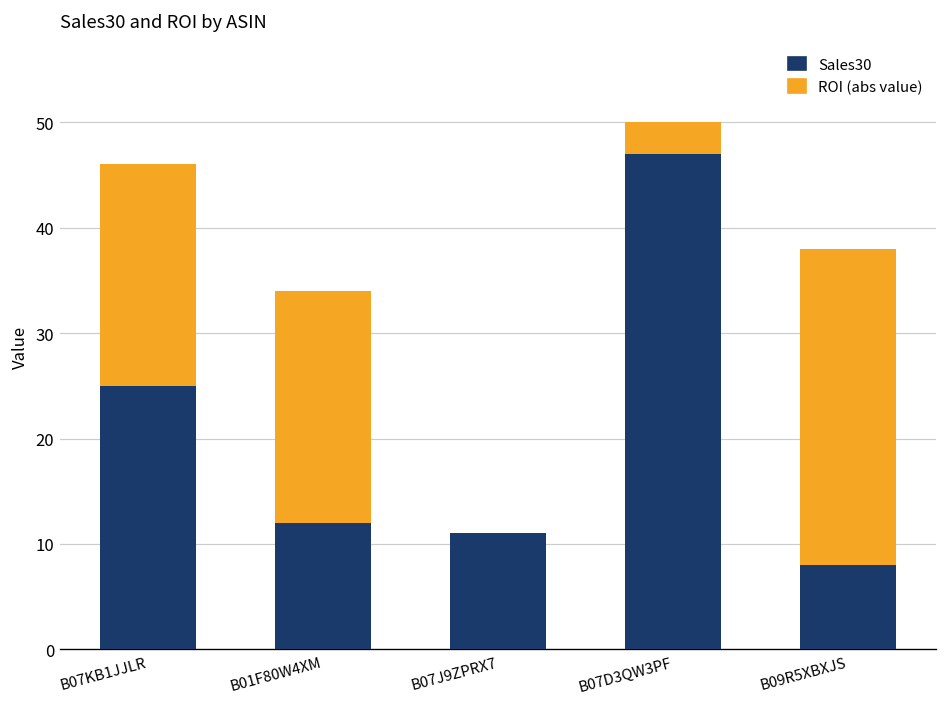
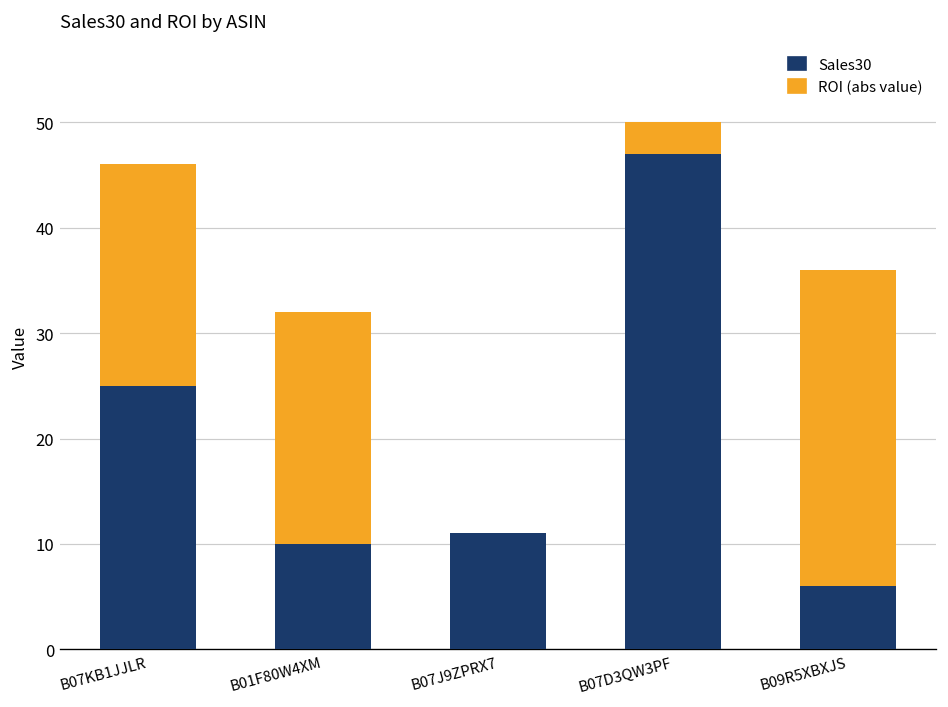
  {
    "Sales30": {
      "B07KB1JJLR": 25,
-     "B01F80W4XM": 12,
+     "B01F80W4XM": 10,
      "B07J9ZPRX7": 11,
      "B07D3QW3PF": 47,
-     "B09R5XBXJS": 8
+     "B09R5XBXJS": 6
    },
    "ROI (abs value)": {
      "B07KB1JJLR": 21,
      "B01F80W4XM": 22,
      "B07J9ZPRX7": 0,
      "B07D3QW3PF": 3,
      "B09R5XBXJS": 30
    }
  }
